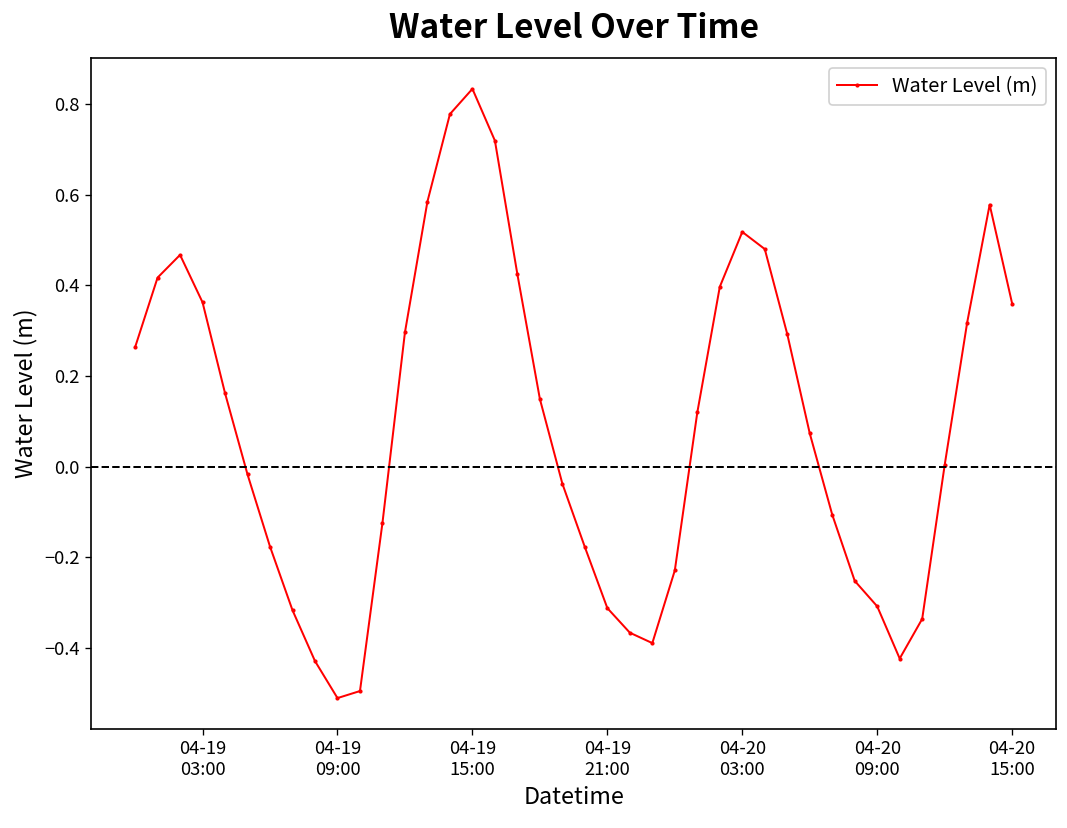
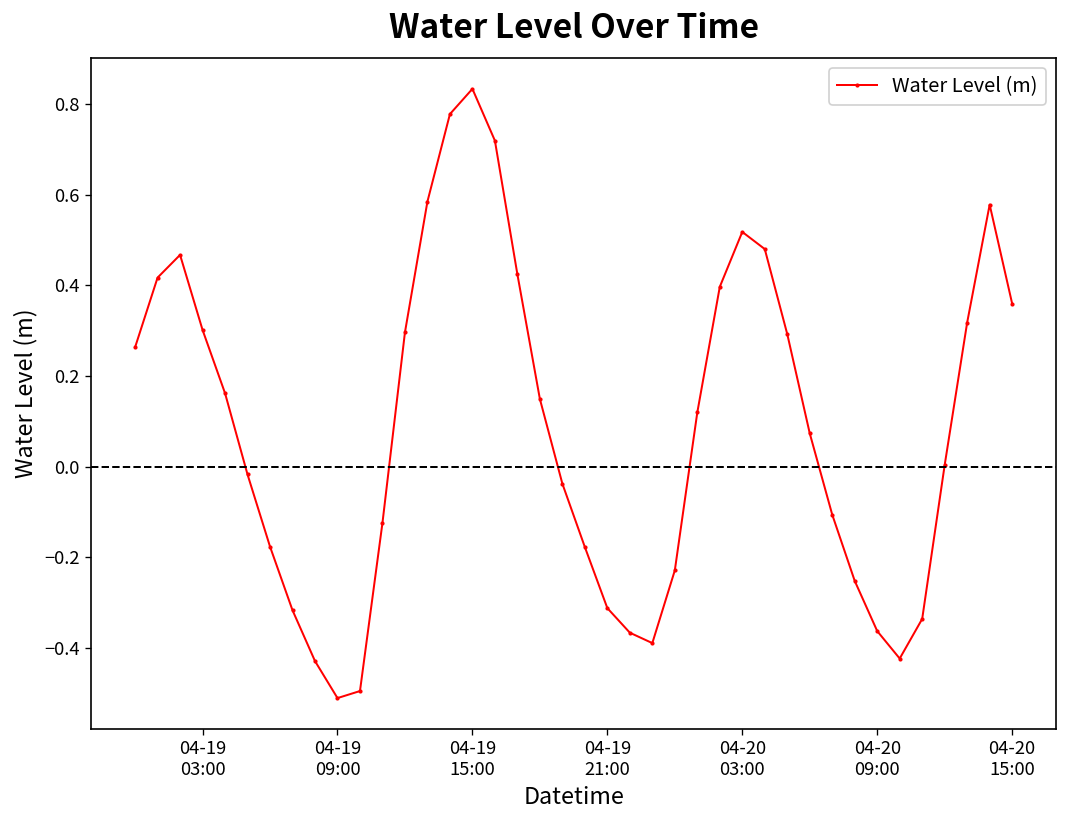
  {
-   "04-19 03:00": 0.36,
+   "04-19 03:00": 0.30,
    "04-19 09:00": -0.51,
    "04-19 15:00": 0.83,
    "04-19 21:00": -0.31,
    "04-20 03:00": 0.52,
-   "04-20 09:00": -0.31,
+   "04-20 09:00": -0.36,
    "04-20 15:00": 0.36
  }
